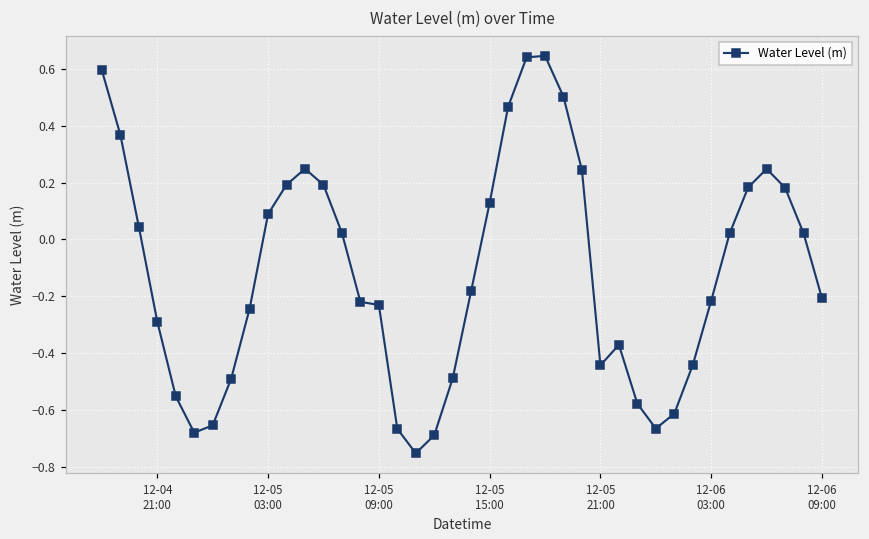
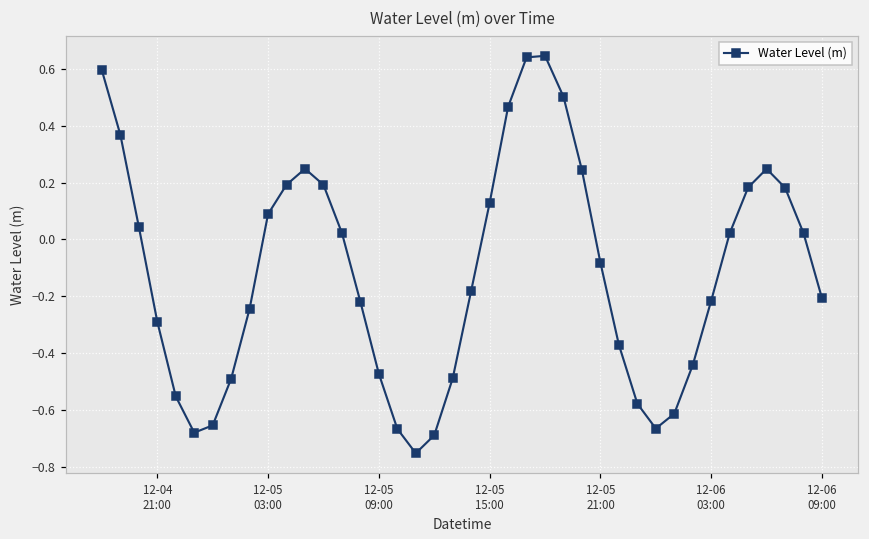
  {
    "12-04 21:00": -0.29,
    "12-05 03:00": 0.09,
-   "12-05 09:00": -0.23,
+   "12-05 09:00": -0.47,
    "12-05 15:00": 0.13,
-   "12-05 21:00": -0.44,
+   "12-05 21:00": -0.08,
    "12-06 03:00": -0.21,
    "12-06 09:00": -0.21
  }
